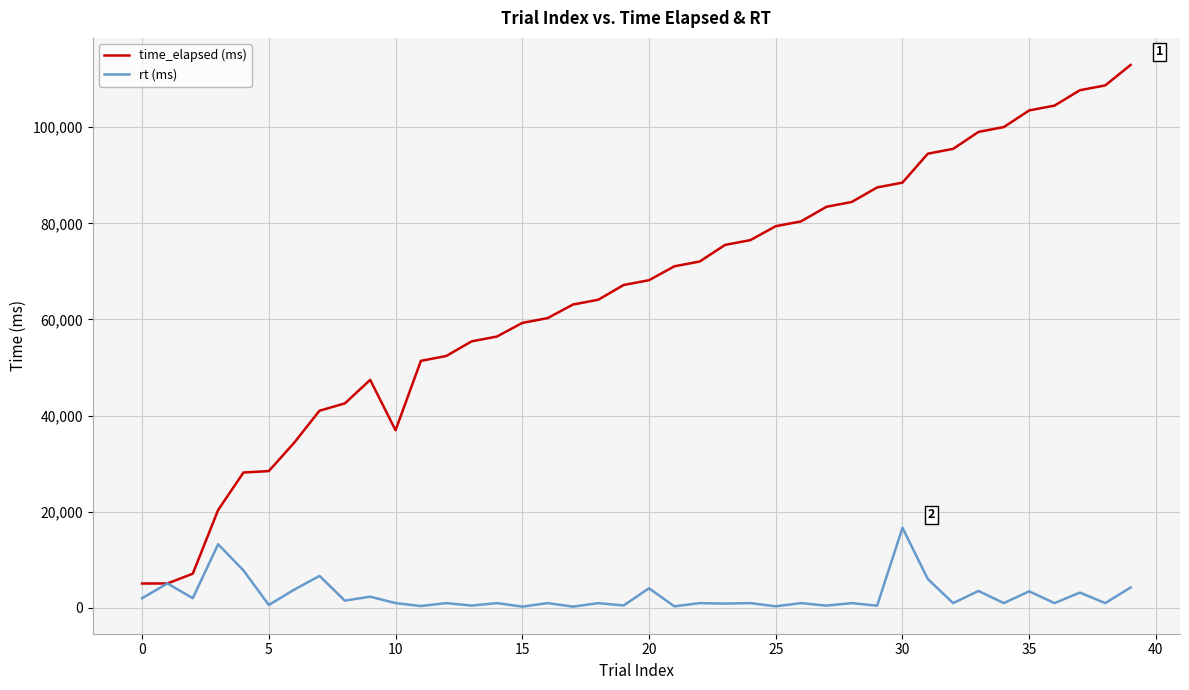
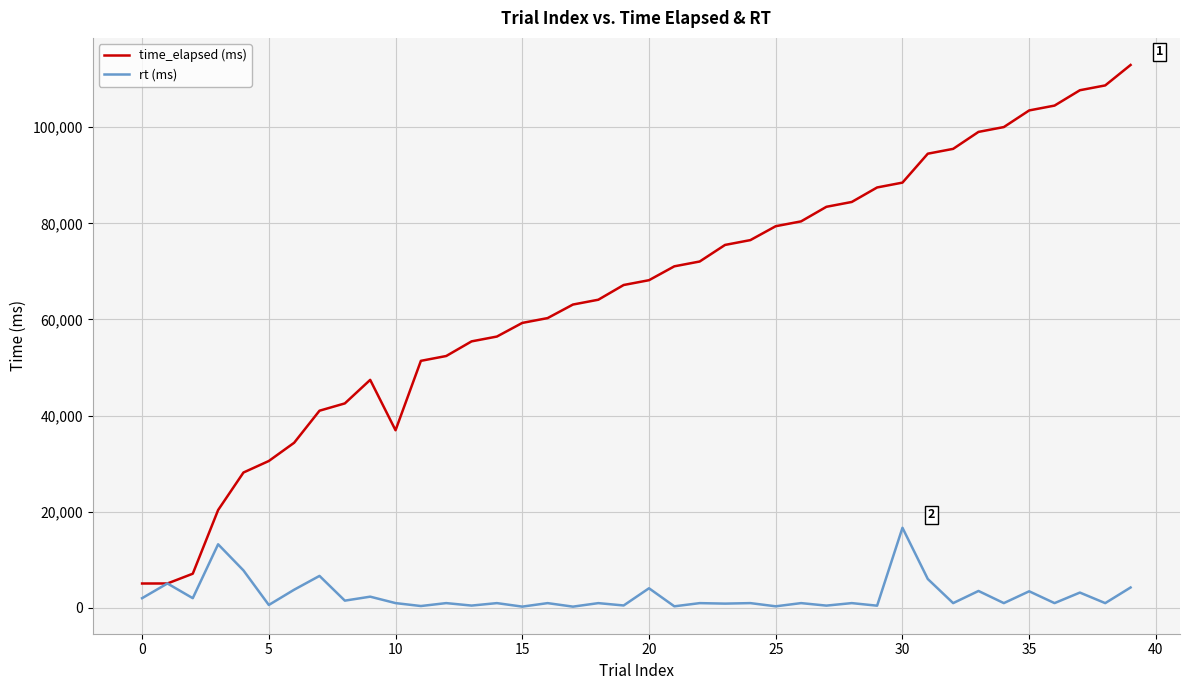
  {
    "time_elapsed (ms)": {
      "0": "5,000",
-     "5": "28,000",
+     "5": "31,000",
      "10": "37,000",
      "15": "59,000",
      "20": "68,000",
      "25": "79,000",
      "30": "88,000",
      "35": "103,000"
    },
    "rt (ms)": {
      "0": "2,000",
      "5": "1,000",
      "10": "1,000",
      "15": "0",
      "20": "4,000",
      "25": "0",
      "30": "17,000",
      "35": "3,000"
    }
  }
